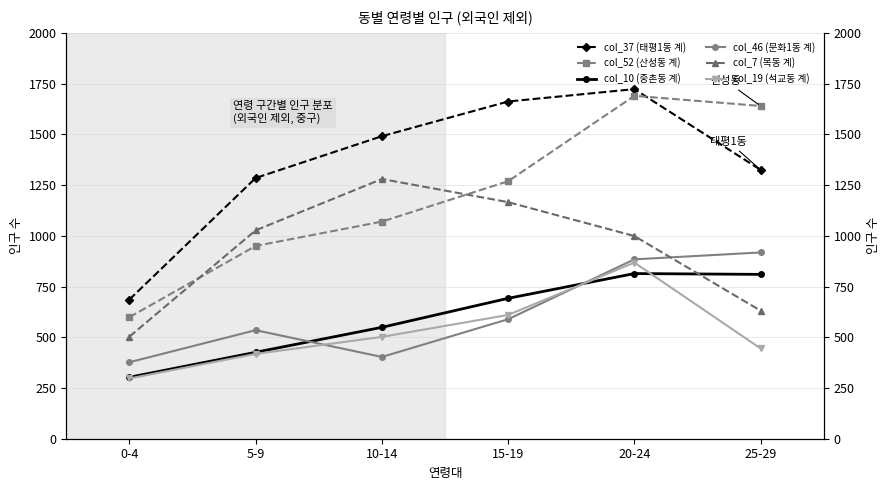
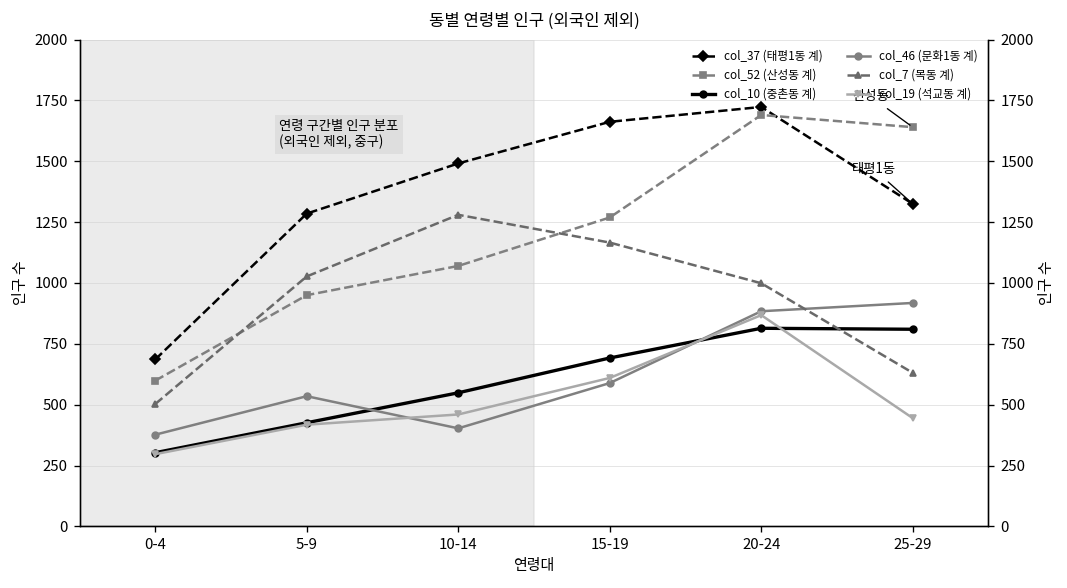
  {
    "col_19 (석교동 계)": {
-     "10-14": 500,
+     "10-14": 460,
      "15-19": 610,
      "20-24": 870,
      "25-29": 450
    }
  }
